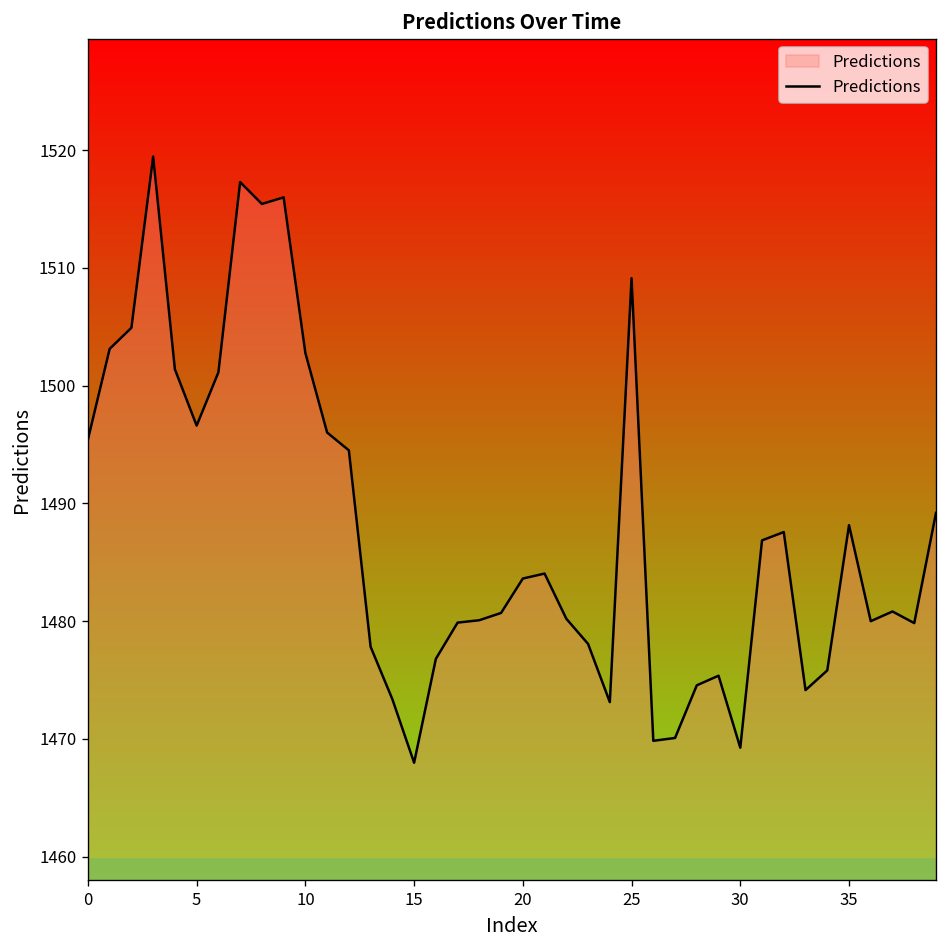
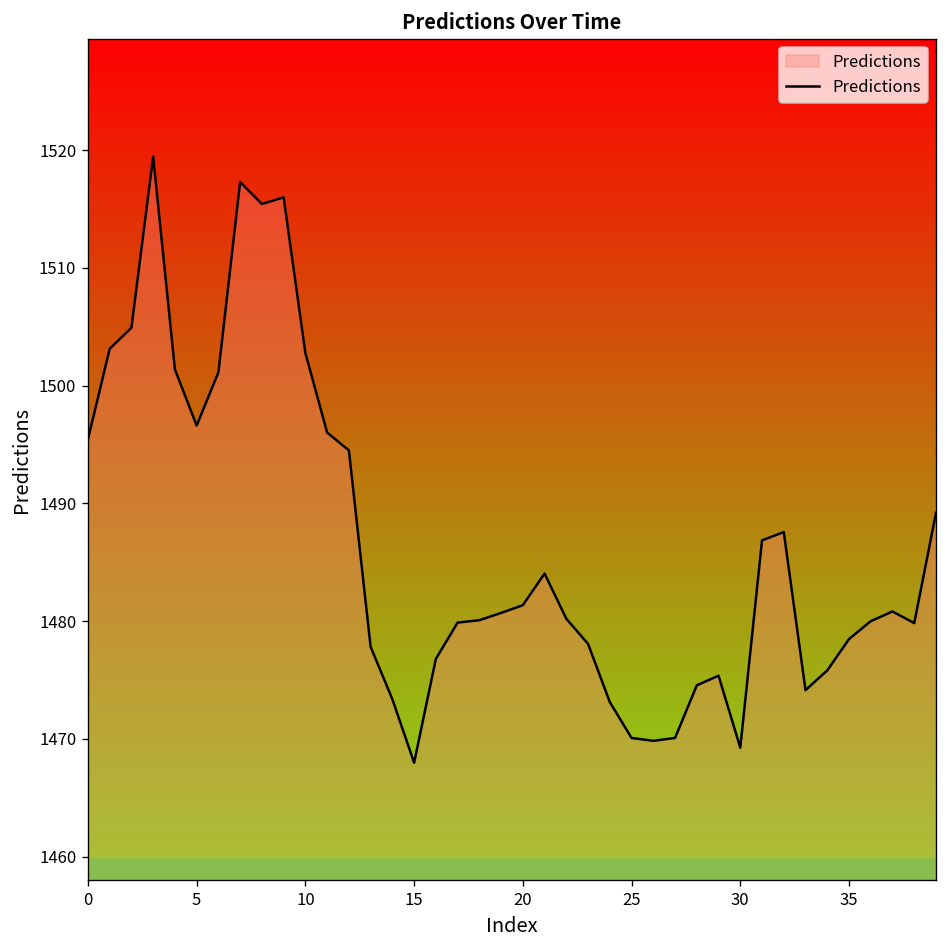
  {
    "0": 1495,
    "5": 1497,
    "10": 1503,
    "15": 1468,
-   "20": 1484,
-   "25": 1509,
+   "20": 1481,
+   "25": 1470,
    "30": 1469,
-   "35": 1488
+   "35": 1478
  }
